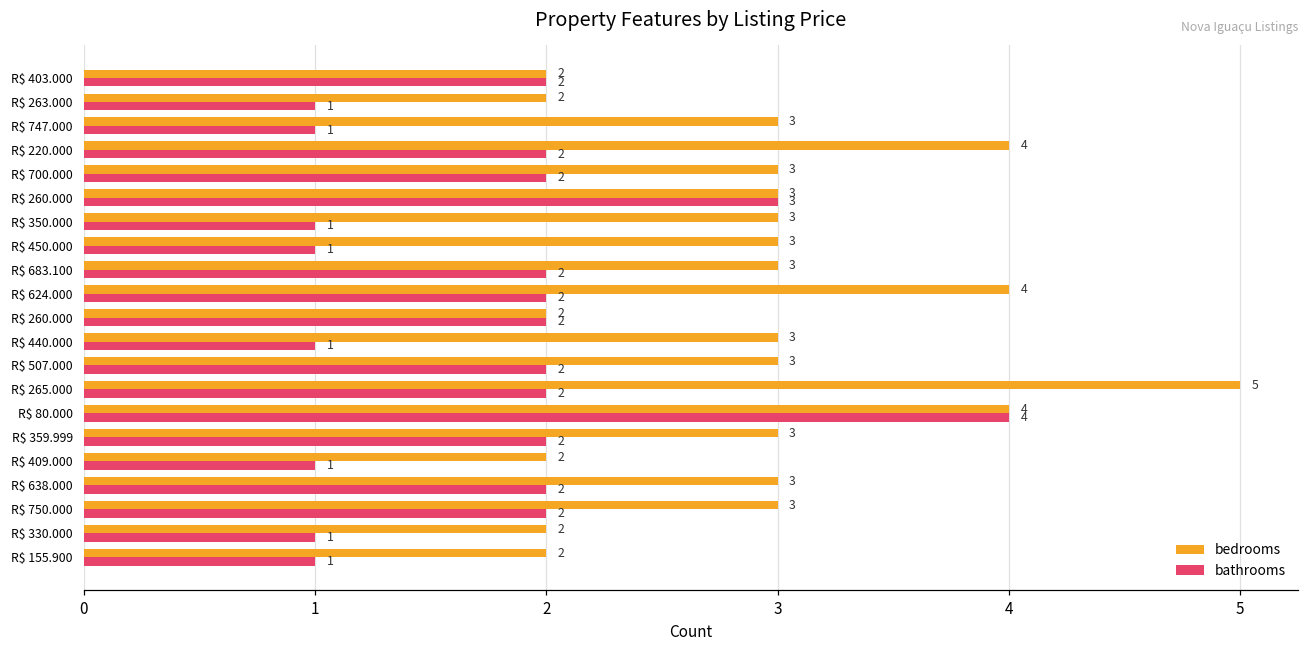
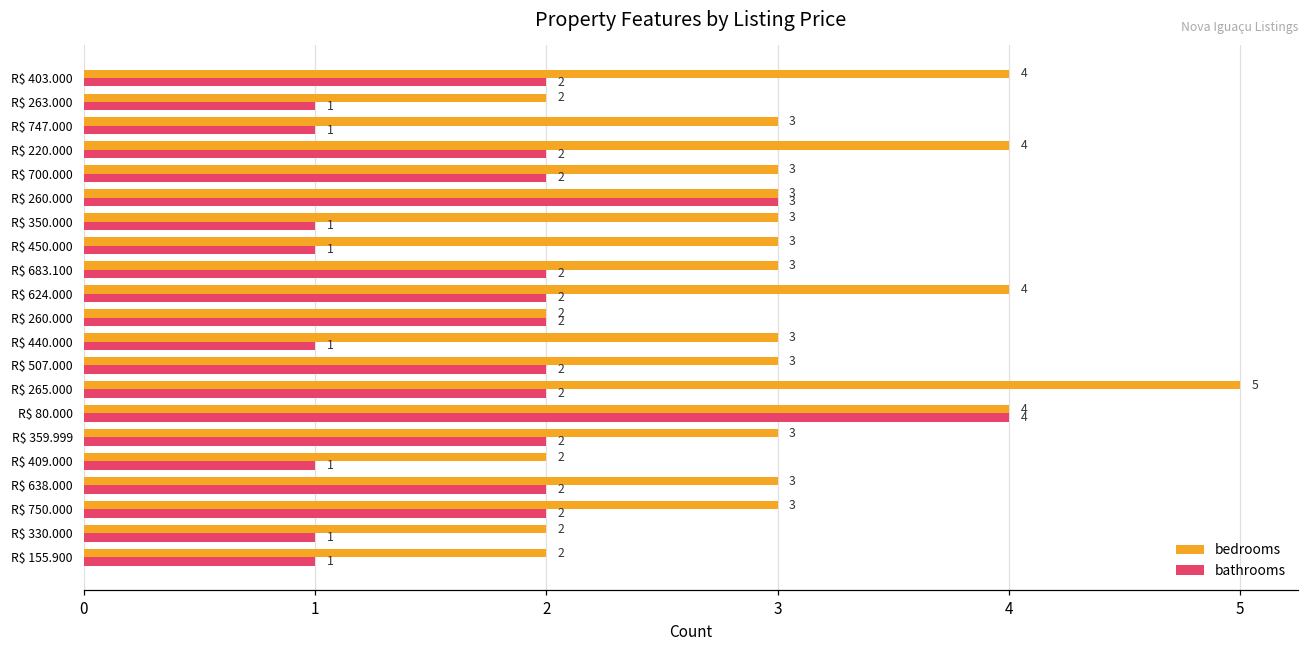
  {
    "bedrooms": {
-     "R$ 403.000": 2,
+     "R$ 403.000": 4,
      "R$ 263.000": 2,
      "R$ 747.000": 3,
      "R$ 220.000": 4,
      "R$ 700.000": 3,
      "R$ 350.000": 3,
      "R$ 450.000": 3,
      "R$ 683.100": 3,
      "R$ 624.000": 4,
      "R$ 440.000": 3,
      "R$ 507.000": 3,
      "R$ 265.000": 5,
      "R$ 359.999": 3,
      "R$ 409.000": 2,
      "R$ 638.000": 3,
      "R$ 750.000": 3,
      "R$ 330.000": 2,
      "R$ 155.900": 2
    },
    "bathrooms": {
      "R$ 403.000": 2,
      "R$ 263.000": 1,
      "R$ 747.000": 1,
      "R$ 220.000": 2,
      "R$ 700.000": 2,
      "R$ 350.000": 1,
      "R$ 450.000": 1,
      "R$ 683.100": 2,
      "R$ 624.000": 2,
      "R$ 440.000": 1,
      "R$ 507.000": 2,
      "R$ 265.000": 2,
      "R$ 359.999": 2,
      "R$ 409.000": 1,
      "R$ 638.000": 2,
      "R$ 750.000": 2,
      "R$ 330.000": 1,
      "R$ 155.900": 1
    }
  }
